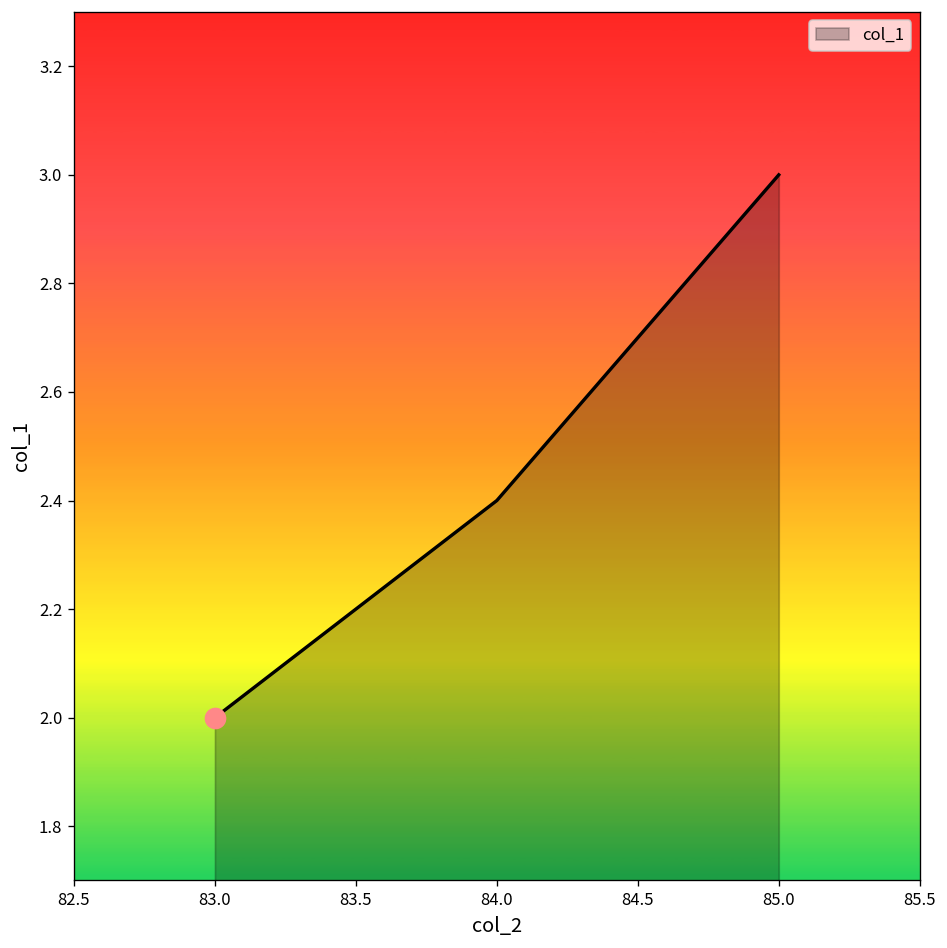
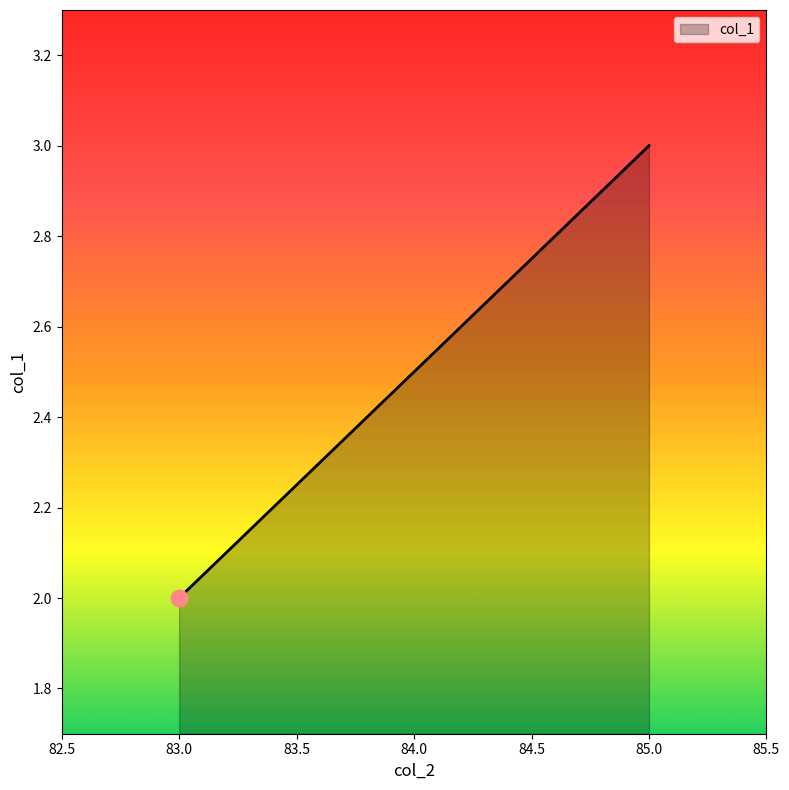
  {
    "col_1": {
-     "84.0": 2.4,
+     "84.0": 2.5,
      "85.0": 3.0
    }
  }
